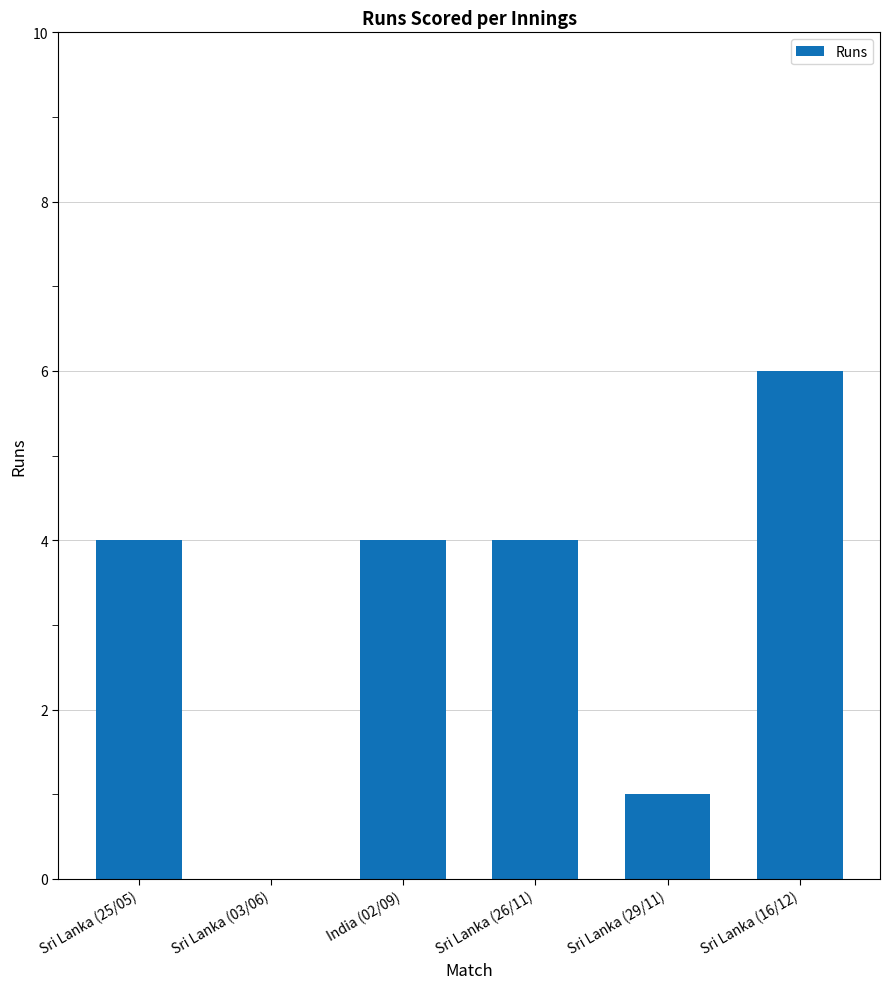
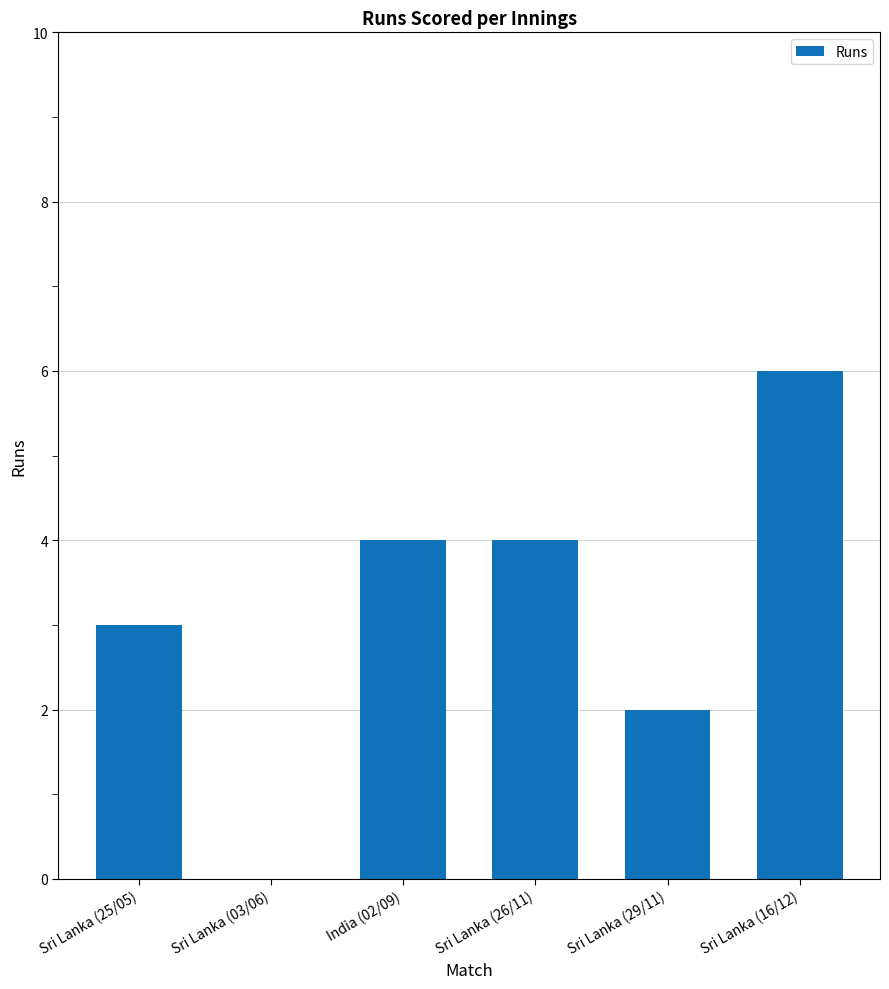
  {
-   "Sri Lanka (25/05)": 4,
+   "Sri Lanka (25/05)": 3,
    "Sri Lanka (03/06)": 0,
    "India (02/09)": 4,
    "Sri Lanka (26/11)": 4,
-   "Sri Lanka (29/11)": 1,
+   "Sri Lanka (29/11)": 2,
    "Sri Lanka (16/12)": 6
  }
